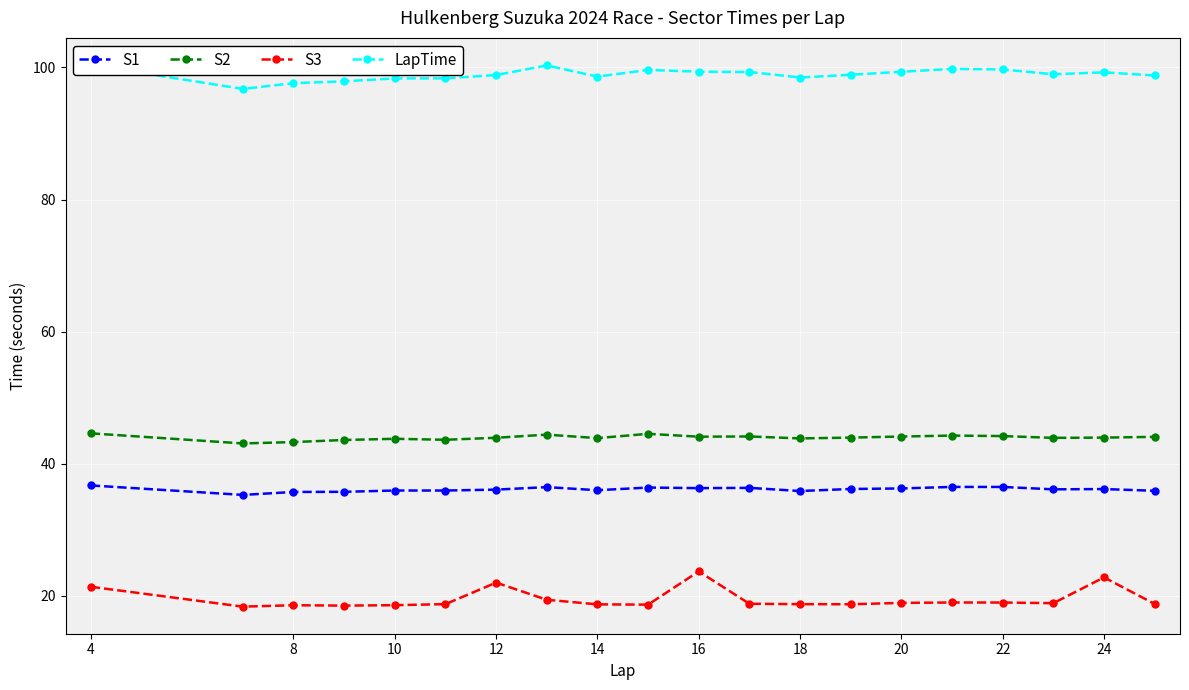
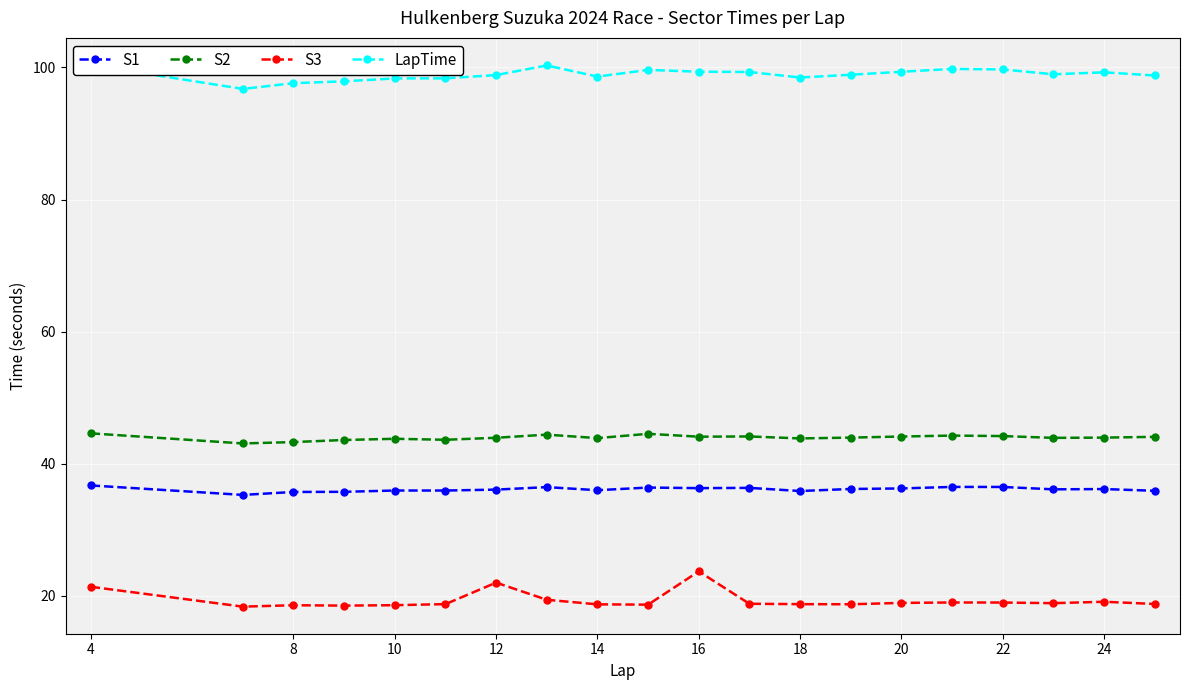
  {
    "S1": {
      "4": 37,
      "8": 36,
      "10": 36,
      "12": 36,
      "14": 36,
      "16": 36,
      "18": 36,
      "20": 36,
      "22": 36,
      "24": 36
    },
    "S2": {
      "4": 45,
      "8": 43,
      "10": 44,
      "12": 44,
      "14": 44,
      "16": 44,
      "18": 44,
      "20": 44,
      "22": 44,
      "24": 44
    },
    "S3": {
      "4": 21,
      "8": 19,
      "10": 19,
      "12": 22,
      "14": 19,
      "16": 24,
      "18": 19,
      "20": 19,
      "22": 19,
-     "24": 23
+     "24": 19
    },
    "LapTime": {
      "8": 98,
      "10": 98,
      "12": 99,
      "14": 99,
      "16": 99,
      "18": 98,
      "20": 99,
      "22": 100,
      "24": 99
    }
  }
